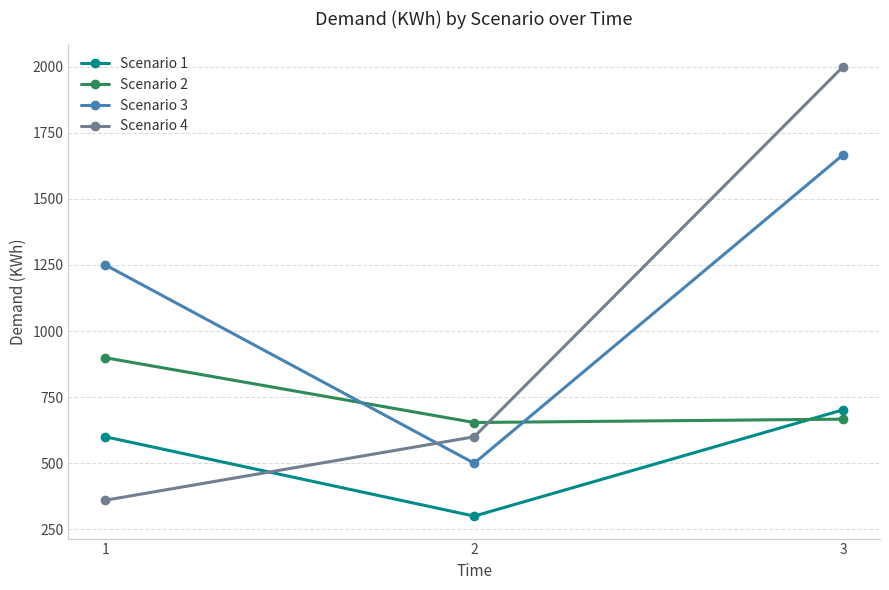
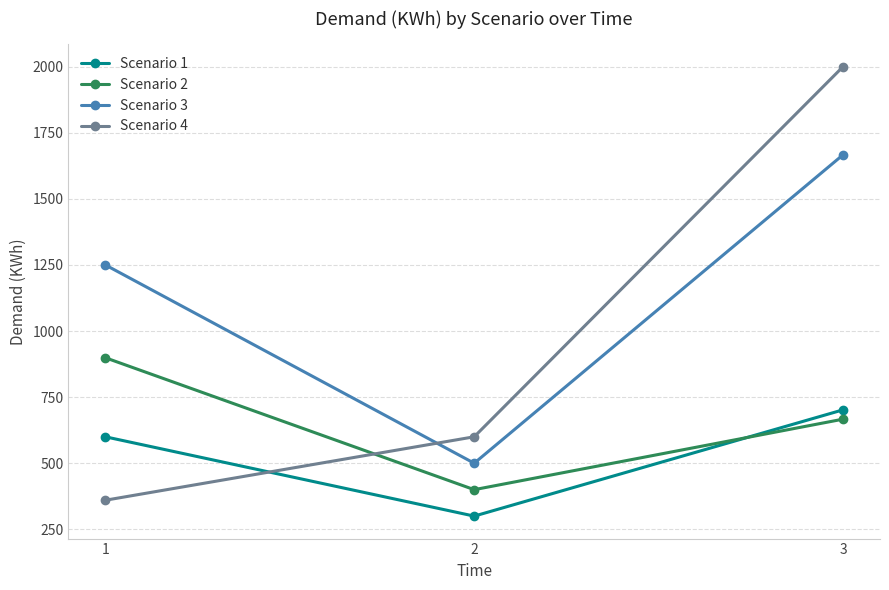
  {
    "Scenario 1": {
      "1": 600,
      "2": 300,
      "3": 700
    },
    "Scenario 2": {
      "1": 900,
-     "2": 650,
+     "2": 400,
      "3": 670
    }
  }
